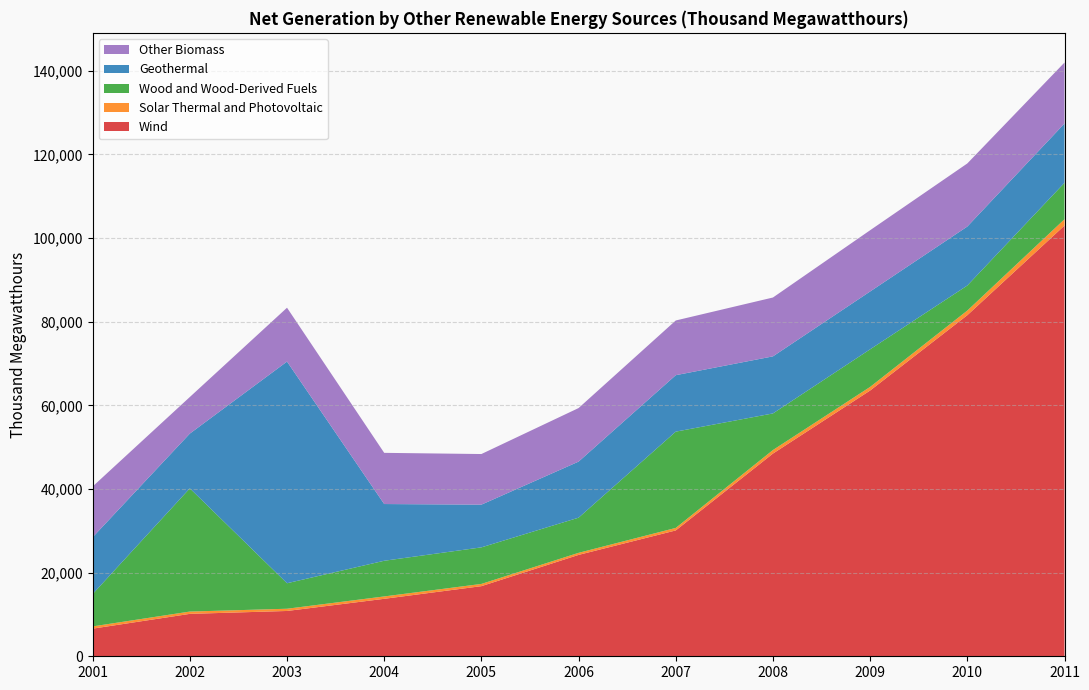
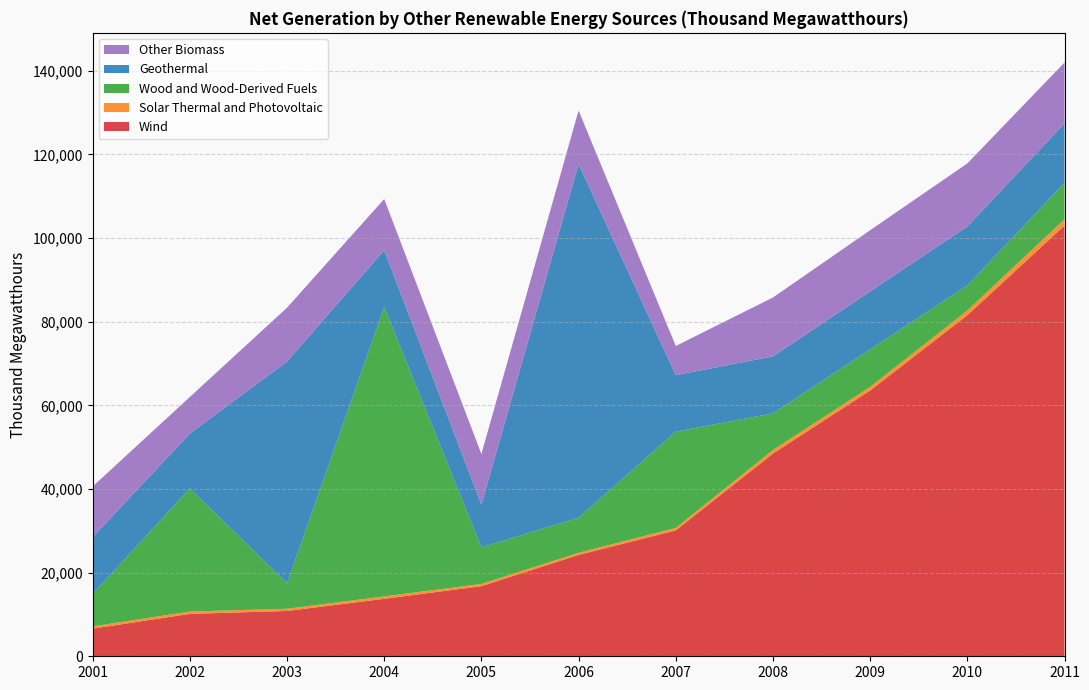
  {
    "Wind": {
      "2008": "48,000",
      "2009": "64,000",
      "2010": "82,000",
      "2011": "103,000"
    },
    "Solar Thermal and Photovoltaic": {
      "2008": "1,000",
      "2009": "1,000",
      "2010": "1,000",
      "2011": "2,000"
    },
    "Wood and Wood-Derived Fuels": {
      "2001": "8,000",
      "2002": "29,000",
      "2003": "6,000",
-     "2004": "9,000",
+     "2004": "69,000",
      "2005": "9,000",
      "2006": "8,000",
      "2007": "23,000",
      "2008": "9,000",
      "2009": "9,000",
      "2010": "6,000",
      "2011": "9,000"
    },
    "Geothermal": {
      "2001": "14,000",
      "2002": "13,000",
      "2003": "53,000",
      "2004": "14,000",
      "2005": "10,000",
-     "2006": "13,000",
+     "2006": "85,000",
      "2007": "13,000",
      "2008": "14,000",
      "2009": "14,000",
      "2010": "14,000",
      "2011": "14,000"
    },
    "Other Biomass": {
      "2001": "12,000",
      "2002": "9,000",
      "2003": "13,000",
      "2004": "12,000",
      "2005": "12,000",
      "2006": "13,000",
-     "2007": "13,000",
+     "2007": "7,000",
      "2008": "14,000",
      "2009": "15,000",
      "2010": "15,000",
      "2011": "15,000"
    }
  }
